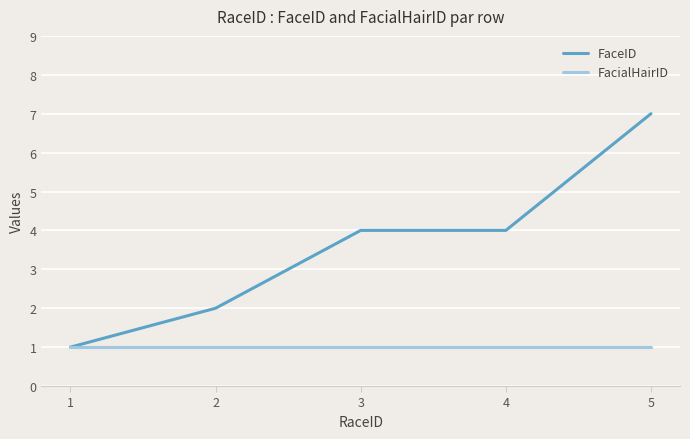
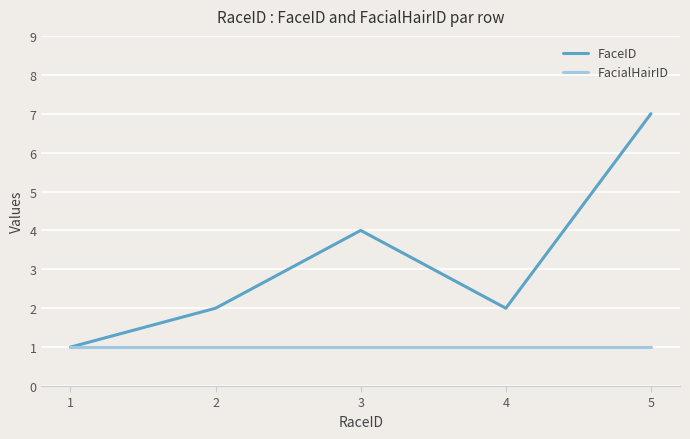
  {
    "FaceID": {
      "2": 2,
      "3": 4,
-     "4": 4,
+     "4": 2,
      "5": 7
    },
    "FacialHairID": {
      "2": 1,
      "3": 1,
      "4": 1,
      "5": 1
    }
  }
